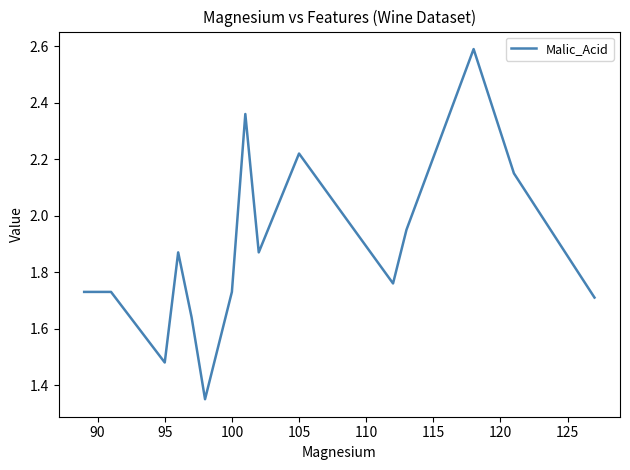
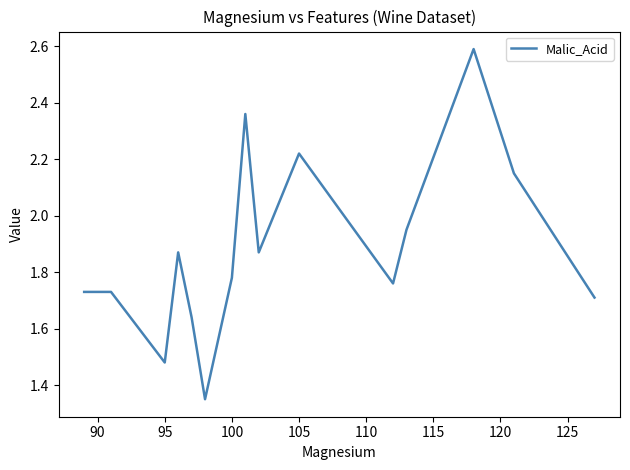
  {
    "95": 1.48,
-   "100": 1.73,
+   "100": 1.78,
    "105": 2.22
  }
